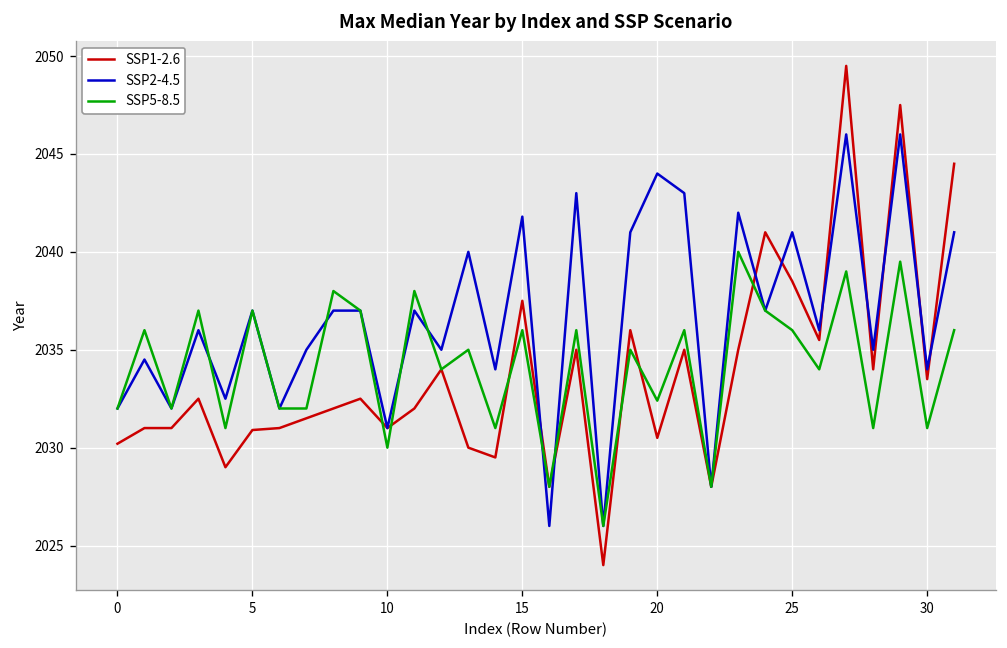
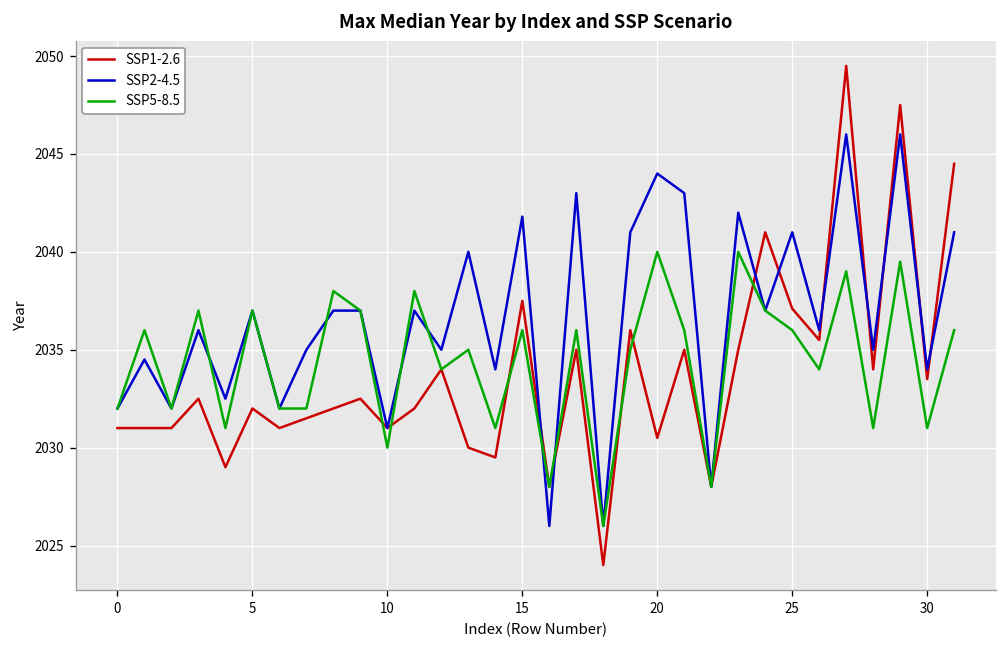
  {
    "SSP1-2.6": {
-     "0": 2030.2,
-     "5": 2030.9,
+     "0": 2031.0,
+     "5": 2032.0,
      "15": 2037.5,
      "20": 2030.5,
-     "25": 2038.5,
+     "25": 2037.1,
      "30": 2033.5
    },
    "SSP2-4.5": {
      "15": 2041.8,
      "20": 2044.0,
      "25": 2041.0,
      "30": 2034.0
    },
    "SSP5-8.5": {
      "10": 2030.0,
      "15": 2036.0,
-     "20": 2032.4,
+     "20": 2040.0,
      "25": 2036.0,
      "30": 2031.0
    }
  }
